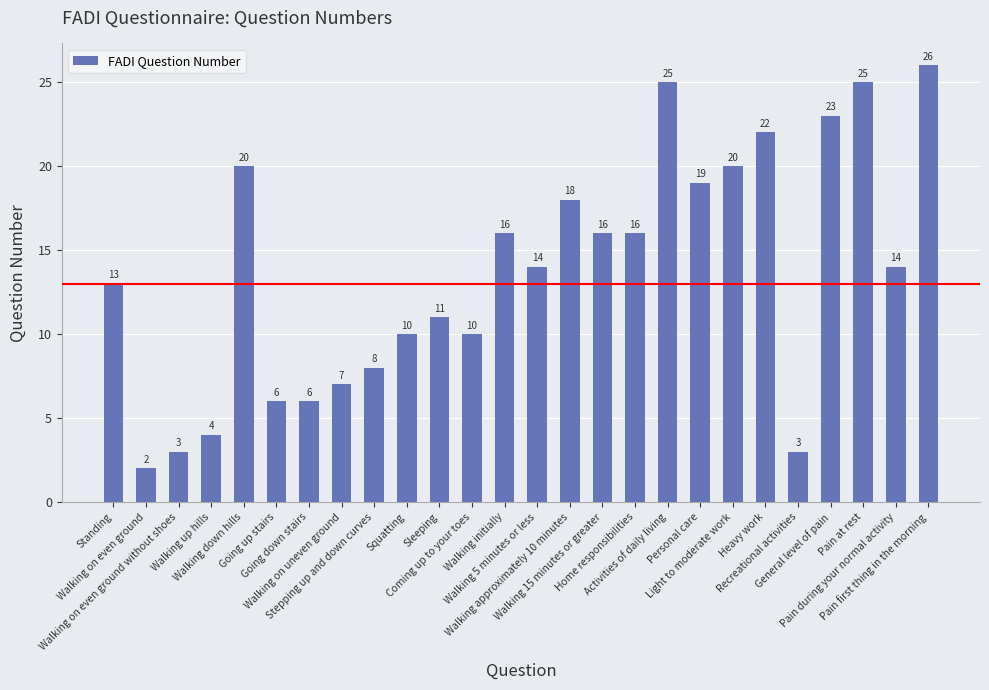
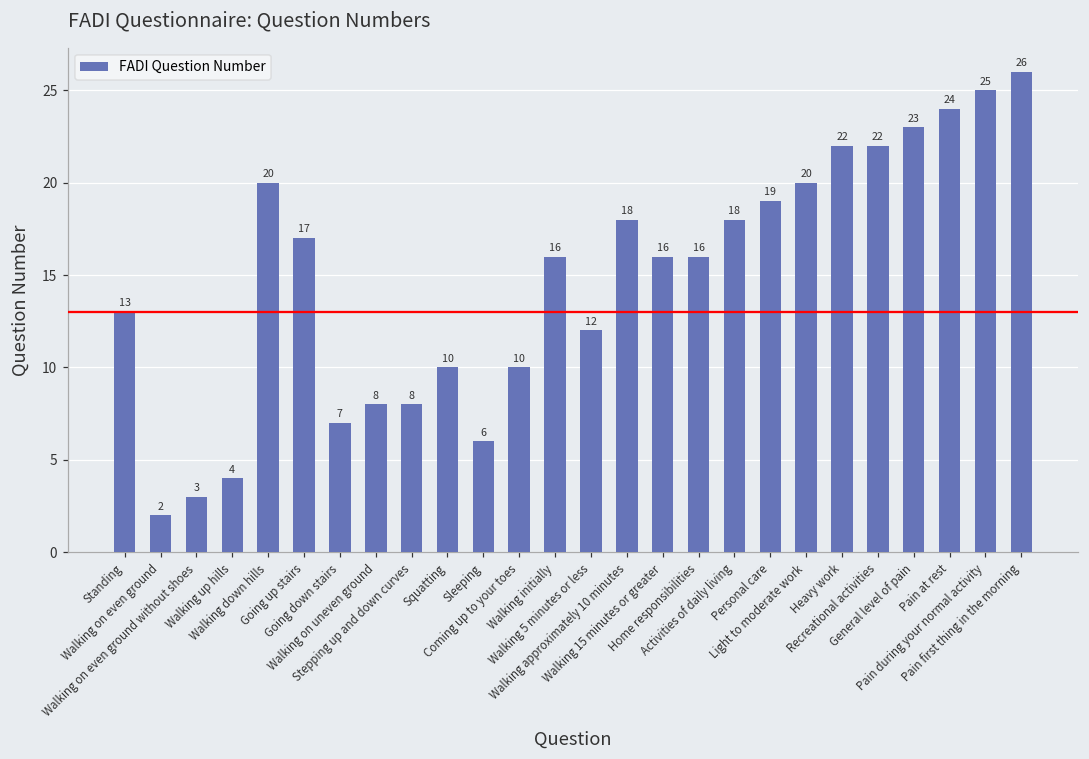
  {
    "Standing": 13,
    "Walking on even ground": 2,
    "Walking on even ground without shoes": 3,
    "Walking up hills": 4,
    "Walking down hills": 20,
-   "Going up stairs": 6,
-   "Going down stairs": 6,
-   "Walking on uneven ground": 7,
+   "Going up stairs": 17,
+   "Going down stairs": 7,
+   "Walking on uneven ground": 8,
    "Stepping up and down curves": 8,
    "Squatting": 10,
-   "Sleeping": 11,
+   "Sleeping": 6,
    "Coming up to your toes": 10,
    "Walking initially": 16,
-   "Walking 5 minutes or less": 14,
+   "Walking 5 minutes or less": 12,
    "Walking approximately 10 minutes": 18,
    "Walking 15 minutes or greater": 16,
    "Home responsibilities": 16,
-   "Activities of daily living": 25,
+   "Activities of daily living": 18,
    "Personal care": 19,
    "Light to moderate work": 20,
    "Heavy work": 22,
-   "Recreational activities": 3,
+   "Recreational activities": 22,
    "General level of pain": 23,
-   "Pain at rest": 25,
-   "Pain during your normal activity": 14,
+   "Pain at rest": 24,
+   "Pain during your normal activity": 25,
    "Pain first thing in the morning": 26
  }
